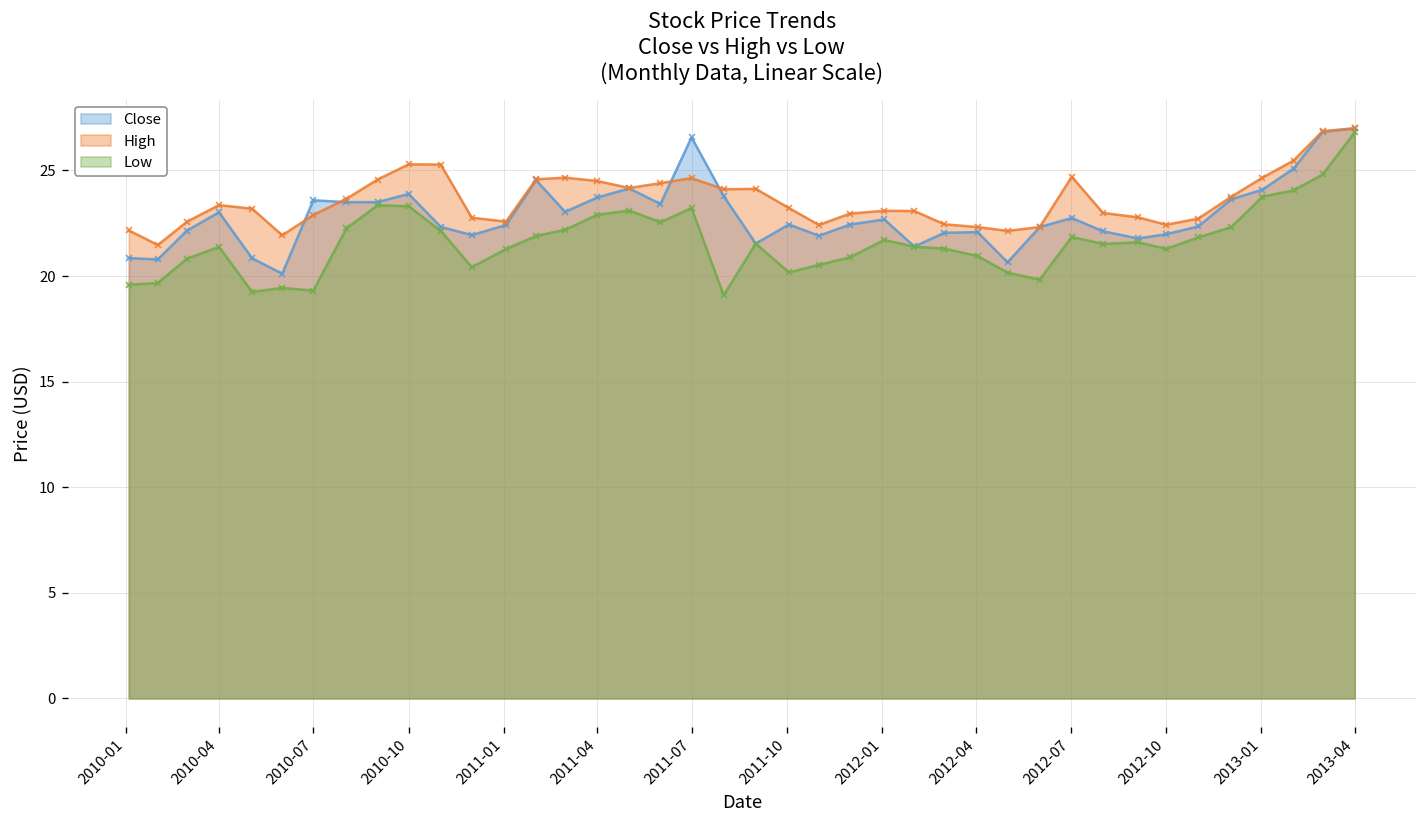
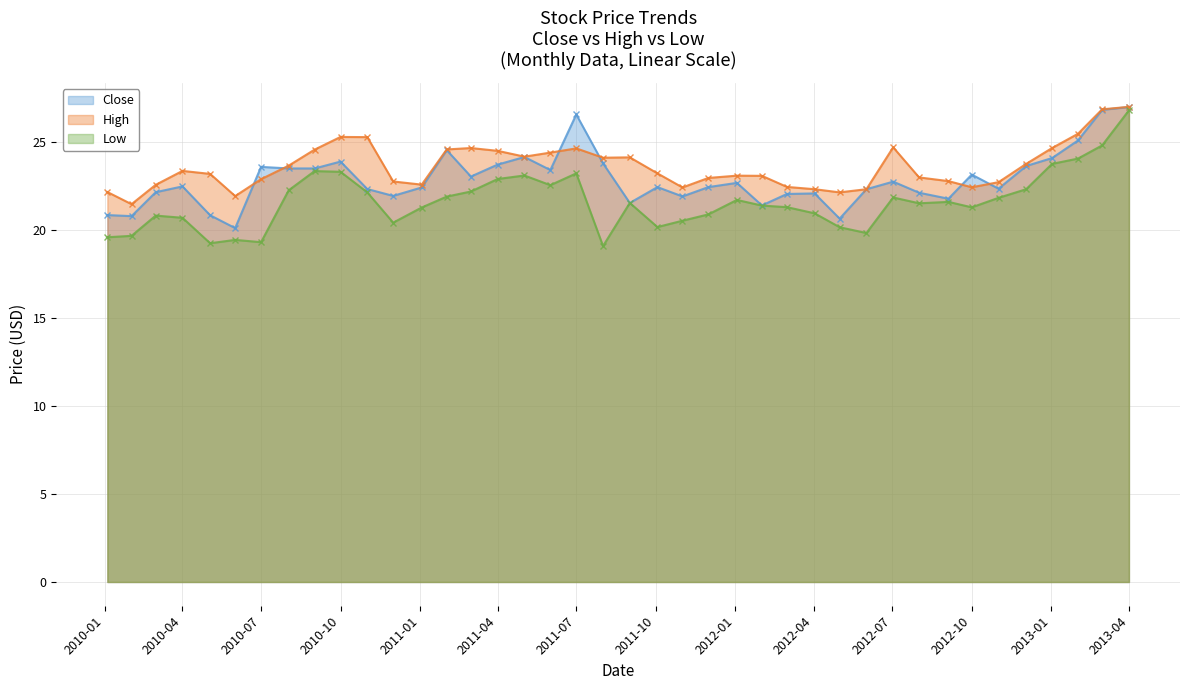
  {
    "Close": {
-     "2010-04": 23.0,
+     "2010-04": 22.5,
      "2010-07": 23.6,
      "2010-10": 23.9,
      "2011-04": 23.7,
      "2011-07": 26.6,
-     "2012-10": 22.0
+     "2012-10": 23.2
    },
    "High": {
      "2010-04": 23.4,
      "2010-07": 22.9,
      "2010-10": 25.3,
      "2011-04": 24.5,
      "2011-07": 24.6,
      "2012-10": 22.4
    },
    "Low": {
-     "2010-04": 21.4,
+     "2010-04": 20.7,
      "2010-07": 19.3,
      "2010-10": 23.3,
      "2011-04": 22.9,
      "2011-07": 23.2,
      "2012-10": 21.3,
      "2013-04": 26.8
    }
  }
